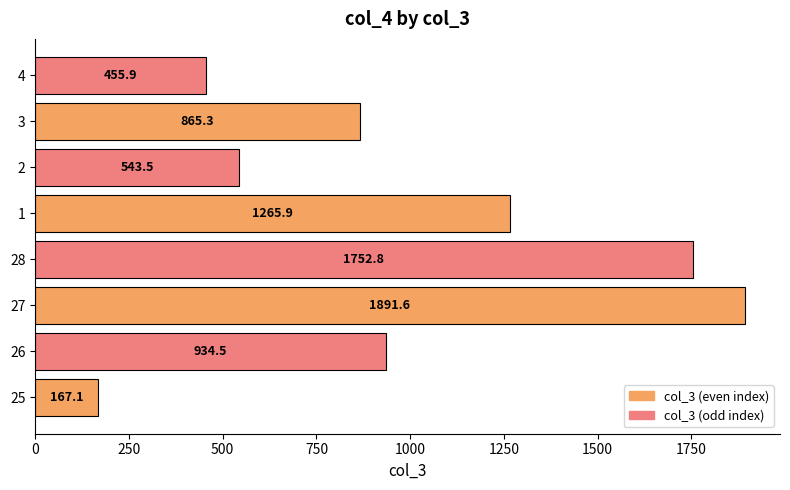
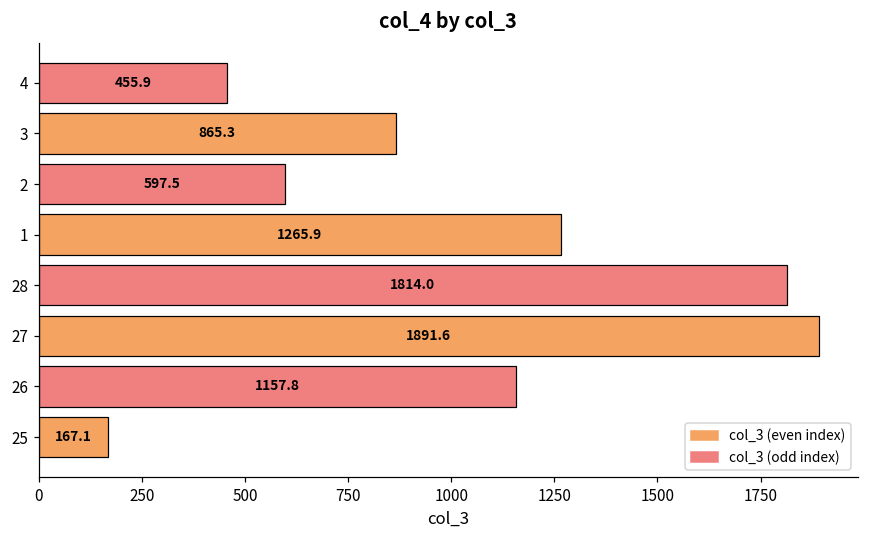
  {
    "4": 455.9,
    "3": 865.3,
-   "2": 543.5,
+   "2": 597.5,
    "1": 1265.9,
-   "28": 1752.8,
+   "28": 1814.0,
    "27": 1891.6,
-   "26": 934.5,
+   "26": 1157.8,
    "25": 167.1
  }
